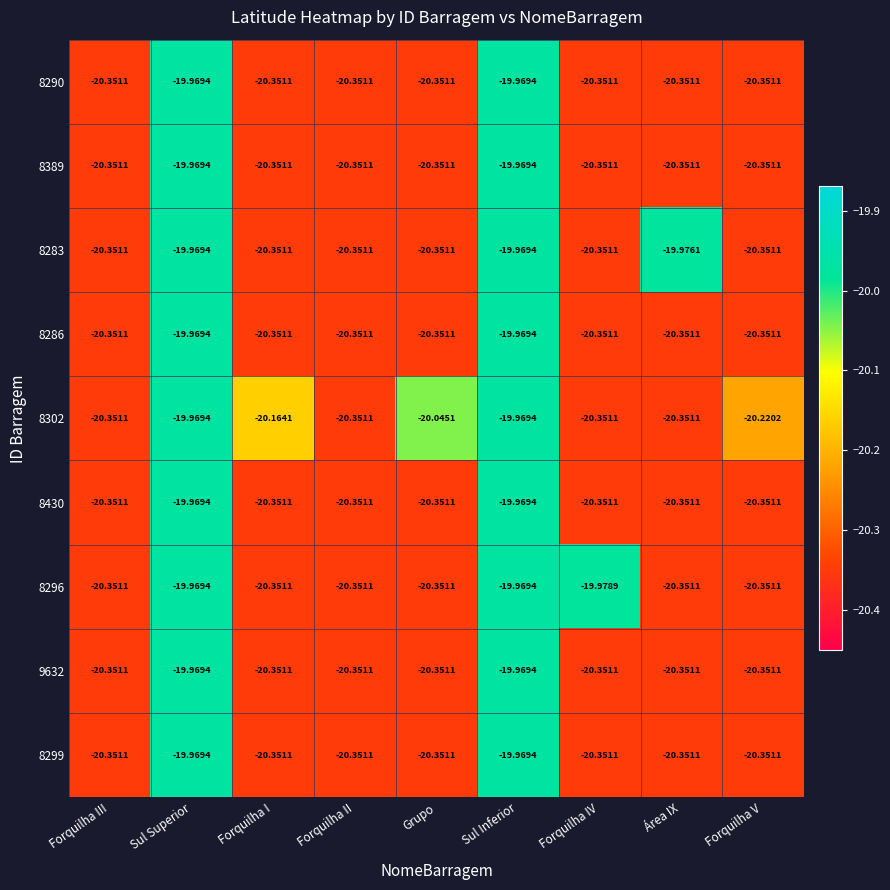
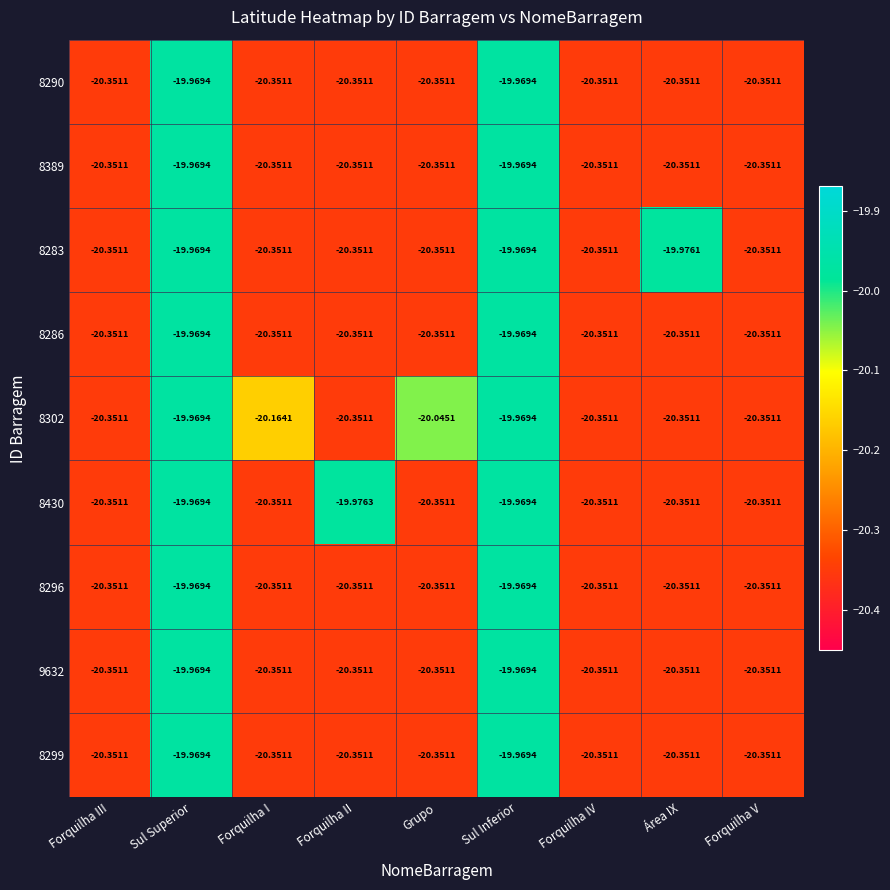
  {
    "8290": {
      "Forquilha III": -20.3511,
      "Sul Superior": -19.9694,
      "Forquilha I": -20.3511,
      "Forquilha II": -20.3511,
      "Grupo": -20.3511,
      "Sul Inferior": -19.9694,
      "Forquilha IV": -20.3511,
      "Área IX": -20.3511,
      "Forquilha V": -20.3511
    },
    "8389": {
      "Forquilha III": -20.3511,
      "Sul Superior": -19.9694,
      "Forquilha I": -20.3511,
      "Forquilha II": -20.3511,
      "Grupo": -20.3511,
      "Sul Inferior": -19.9694,
      "Forquilha IV": -20.3511,
      "Área IX": -20.3511,
      "Forquilha V": -20.3511
    },
    "8283": {
      "Forquilha III": -20.3511,
      "Sul Superior": -19.9694,
      "Forquilha I": -20.3511,
      "Forquilha II": -20.3511,
      "Grupo": -20.3511,
      "Sul Inferior": -19.9694,
      "Forquilha IV": -20.3511,
      "Área IX": -19.9761,
      "Forquilha V": -20.3511
    },
    "8286": {
      "Forquilha III": -20.3511,
      "Sul Superior": -19.9694,
      "Forquilha I": -20.3511,
      "Forquilha II": -20.3511,
      "Grupo": -20.3511,
      "Sul Inferior": -19.9694,
      "Forquilha IV": -20.3511,
      "Área IX": -20.3511,
      "Forquilha V": -20.3511
    },
    "8302": {
      "Forquilha III": -20.3511,
      "Sul Superior": -19.9694,
      "Forquilha I": -20.1641,
      "Forquilha II": -20.3511,
      "Grupo": -20.0451,
      "Sul Inferior": -19.9694,
      "Forquilha IV": -20.3511,
      "Área IX": -20.3511,
-     "Forquilha V": -20.2202
+     "Forquilha V": -20.3511
    },
    "8430": {
      "Forquilha III": -20.3511,
      "Sul Superior": -19.9694,
      "Forquilha I": -20.3511,
-     "Forquilha II": -20.3511,
+     "Forquilha II": -19.9763,
      "Grupo": -20.3511,
      "Sul Inferior": -19.9694,
      "Forquilha IV": -20.3511,
      "Área IX": -20.3511,
      "Forquilha V": -20.3511
    },
    "8296": {
      "Forquilha III": -20.3511,
      "Sul Superior": -19.9694,
      "Forquilha I": -20.3511,
      "Forquilha II": -20.3511,
      "Grupo": -20.3511,
      "Sul Inferior": -19.9694,
-     "Forquilha IV": -19.9789,
+     "Forquilha IV": -20.3511,
      "Área IX": -20.3511,
      "Forquilha V": -20.3511
    },
    "9632": {
      "Forquilha III": -20.3511,
      "Sul Superior": -19.9694,
      "Forquilha I": -20.3511,
      "Forquilha II": -20.3511,
      "Grupo": -20.3511,
      "Sul Inferior": -19.9694,
      "Forquilha IV": -20.3511,
      "Área IX": -20.3511,
      "Forquilha V": -20.3511
    },
    "8299": {
      "Forquilha III": -20.3511,
      "Sul Superior": -19.9694,
      "Forquilha I": -20.3511,
      "Forquilha II": -20.3511,
      "Grupo": -20.3511,
      "Sul Inferior": -19.9694,
      "Forquilha IV": -20.3511,
      "Área IX": -20.3511,
      "Forquilha V": -20.3511
    }
  }
